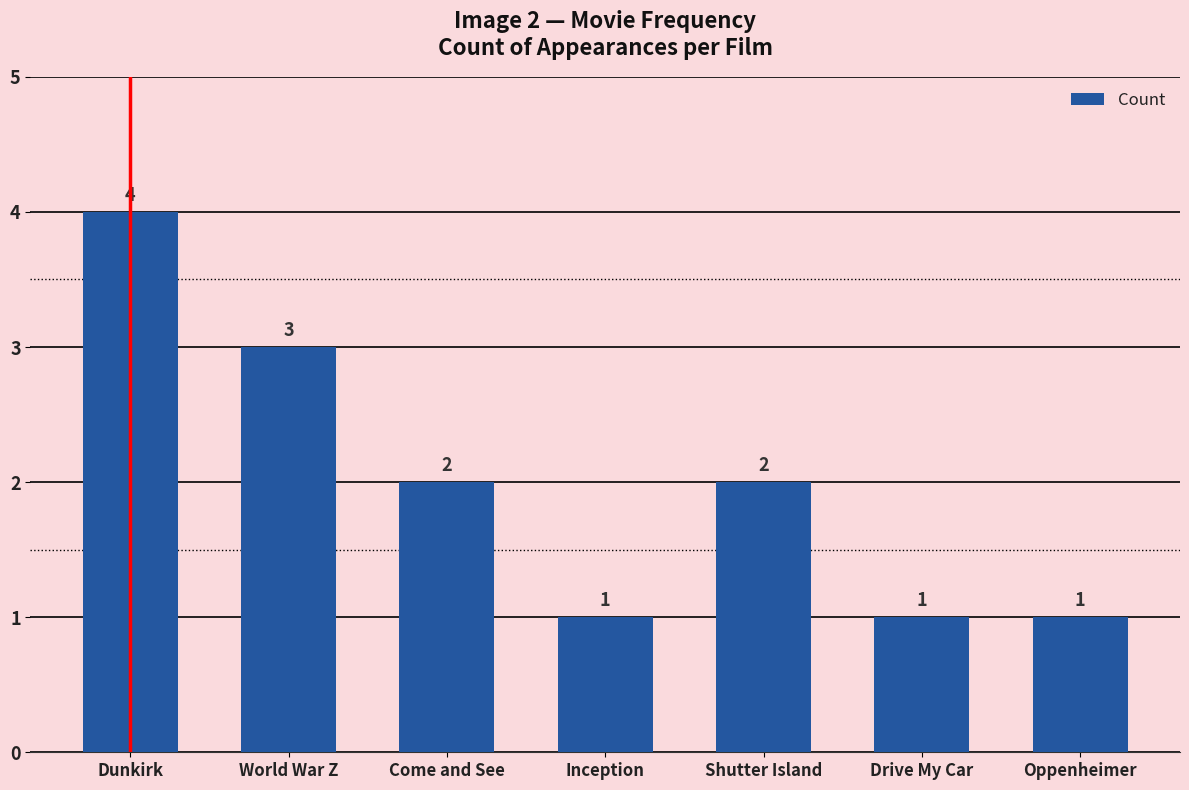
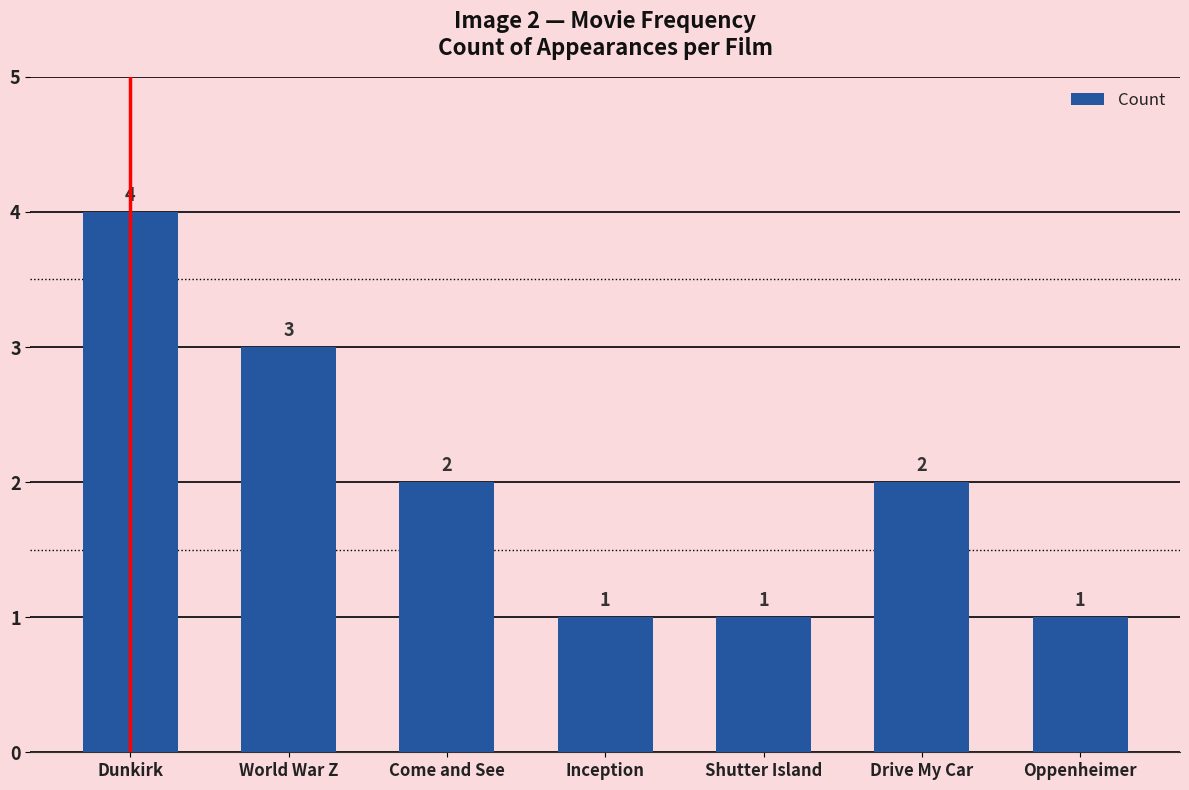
  {
    "Dunkirk": 4,
    "World War Z": 3,
    "Come and See": 2,
    "Inception": 1,
-   "Shutter Island": 2,
-   "Drive My Car": 1,
+   "Shutter Island": 1,
+   "Drive My Car": 2,
    "Oppenheimer": 1
  }
